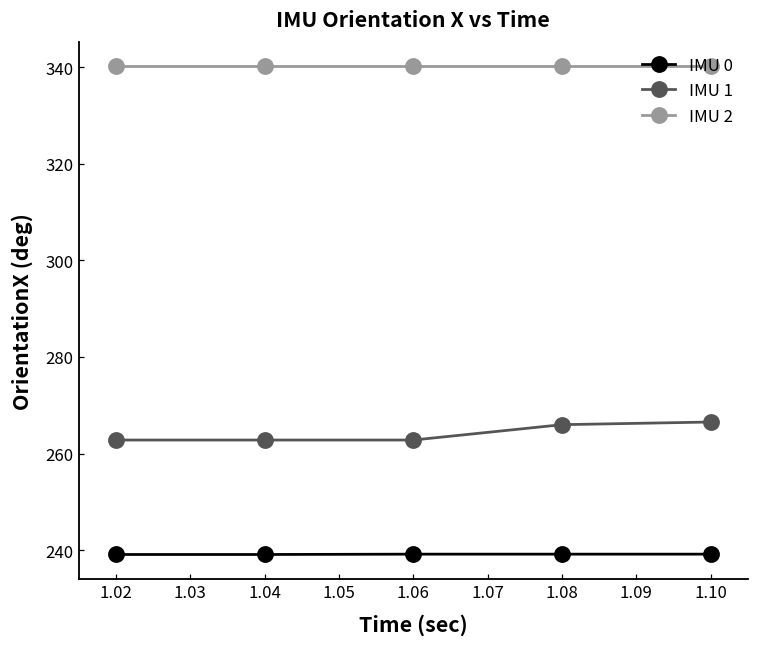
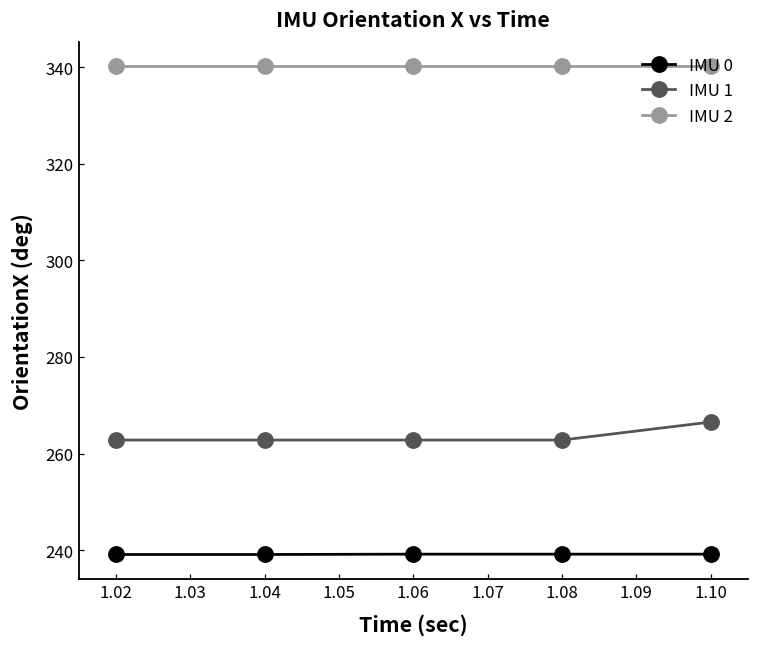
  {
    "IMU 0": {
      "1.02": 239,
      "1.04": 239,
      "1.06": 239,
      "1.08": 239,
      "1.10": 239
    },
    "IMU 1": {
      "1.02": 263,
      "1.04": 263,
      "1.06": 263,
-     "1.08": 266,
+     "1.08": 263,
      "1.10": 267
    },
    "IMU 2": {
      "1.02": 340,
      "1.04": 340,
      "1.06": 340,
      "1.08": 340,
      "1.10": 340
    }
  }
